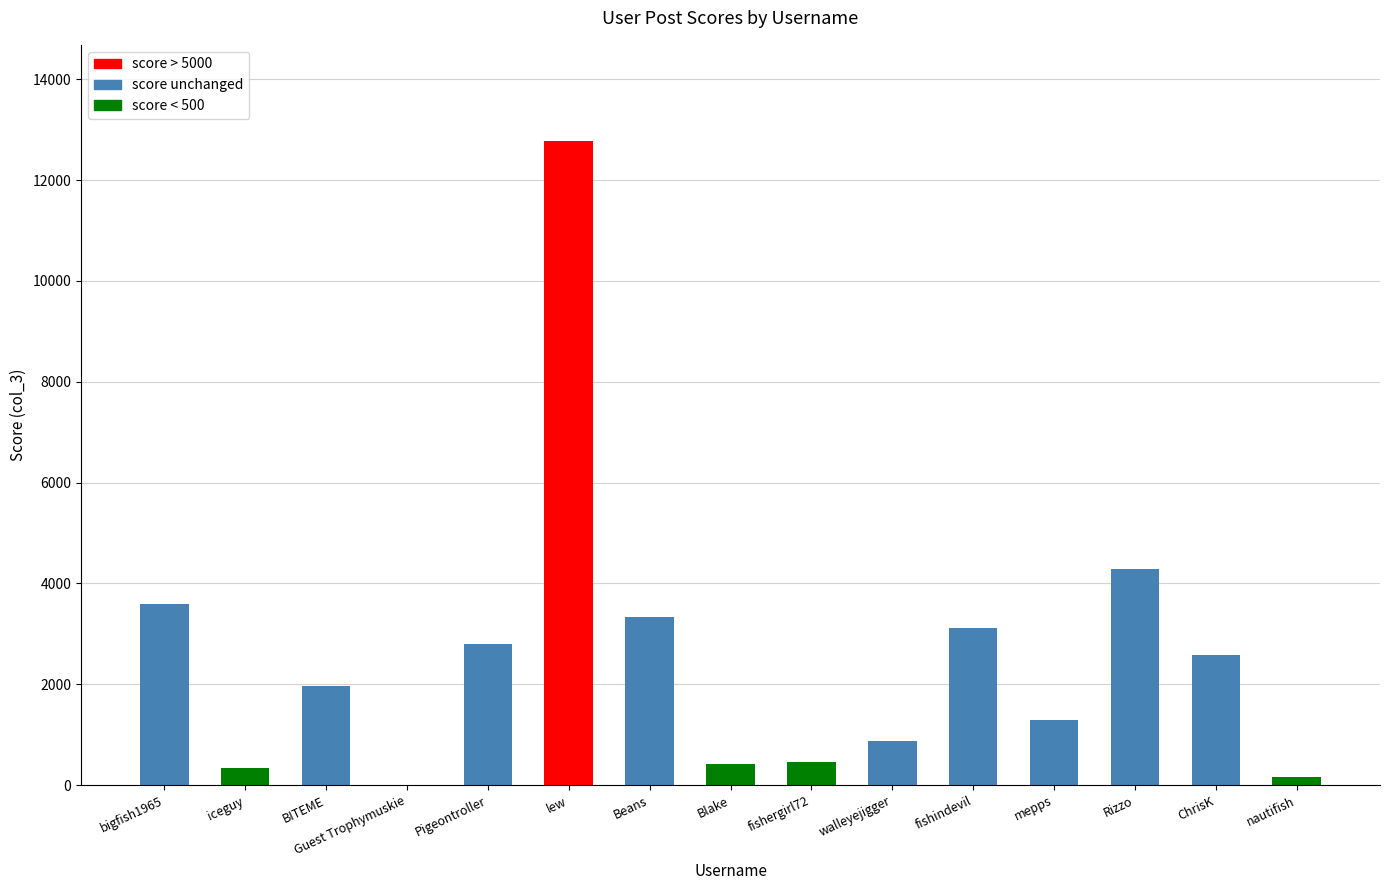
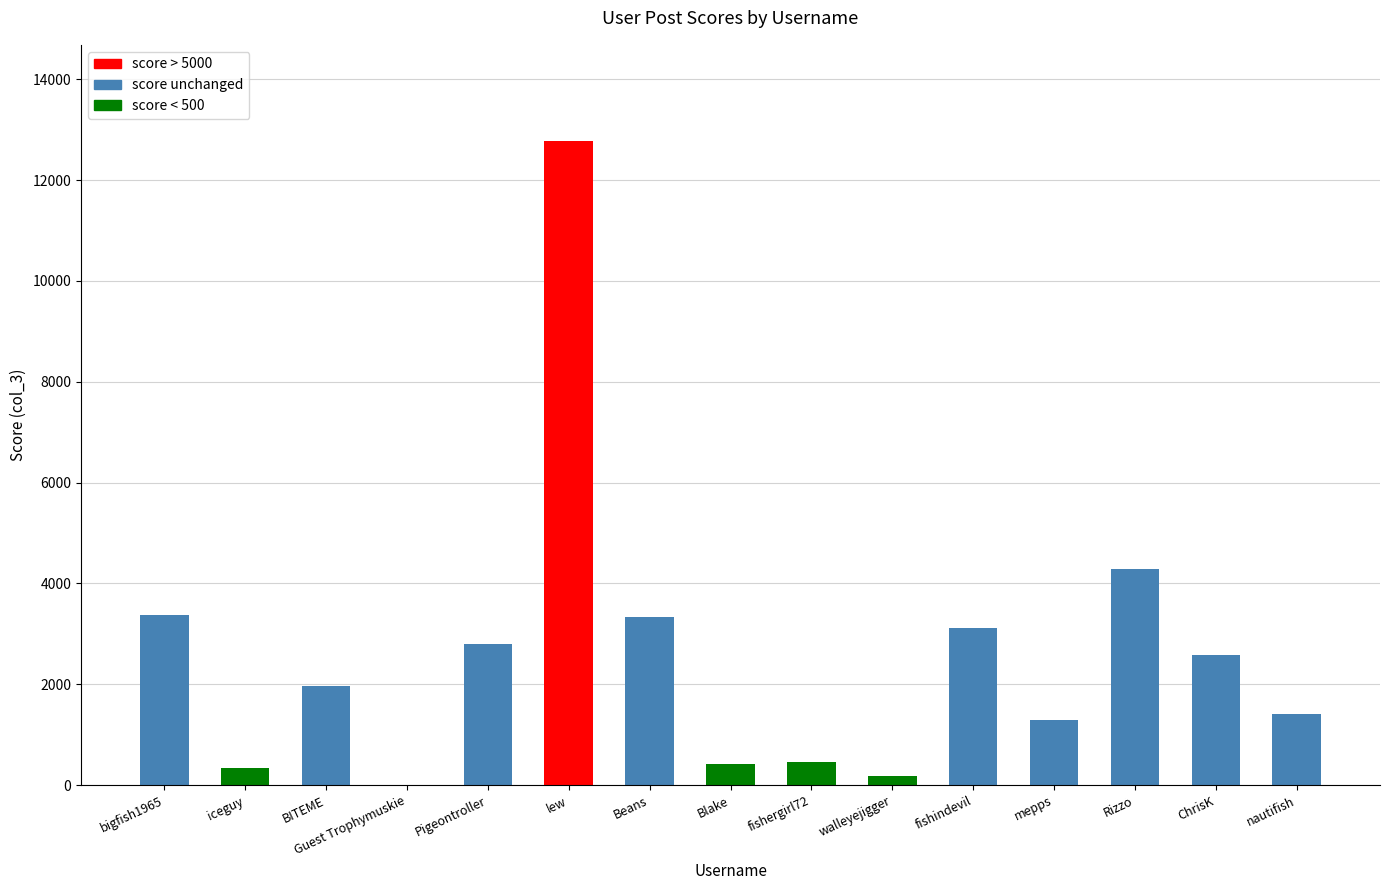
  {
-   "bigfish1965": 3600,
+   "bigfish1965": 3400,
    "iceguy": 300,
    "BITEME": 2000,
    "Guest Trophymuskie": 0,
    "Pigeontroller": 2800,
    "lew": 12800,
    "Beans": 3300,
    "Blake": 400,
    "fishergirl72": 500,
-   "walleyejigger": 900,
+   "walleyejigger": 200,
    "fishindevil": 3100,
    "mepps": 1300,
    "Rizzo": 4300,
    "ChrisK": 2600,
-   "nautifish": 200
+   "nautifish": 1400
  }
